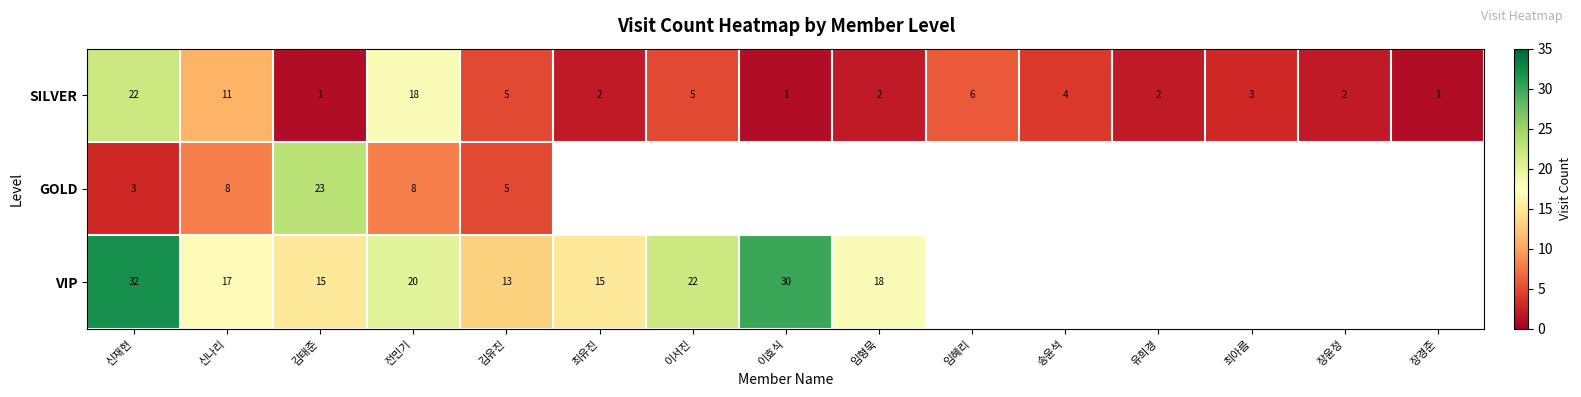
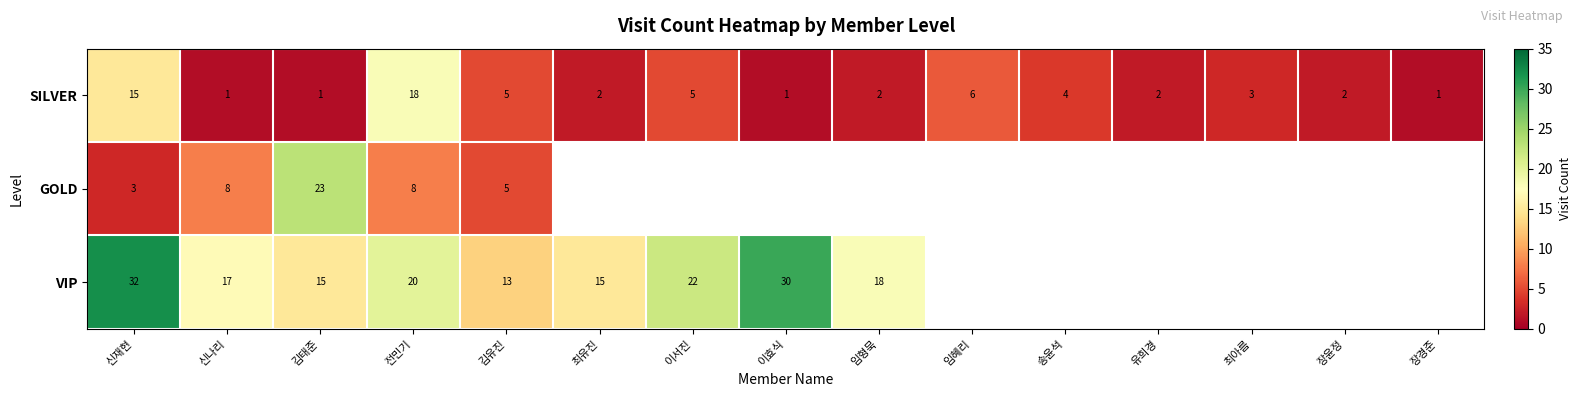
  {
    "SILVER": {
-     "신재현": 22,
-     "신나리": 11,
+     "신재현": 15,
+     "신나리": 1,
      "김태준": 1,
      "전민기": 18,
      "김유진": 5,
      "최유진": 2,
      "이서진": 5,
      "이효식": 1,
      "임형묵": 2,
      "임혜리": 6,
      "송윤석": 4,
      "유희경": 2,
      "최아름": 3,
      "장윤정": 2,
      "장경준": 1
    },
    "GOLD": {
      "신재현": 3,
      "신나리": 8,
      "김태준": 23,
      "전민기": 8,
      "김유진": 5
    },
    "VIP": {
      "신재현": 32,
      "신나리": 17,
      "김태준": 15,
      "전민기": 20,
      "김유진": 13,
      "최유진": 15,
      "이서진": 22,
      "이효식": 30,
      "임형묵": 18
    }
  }
